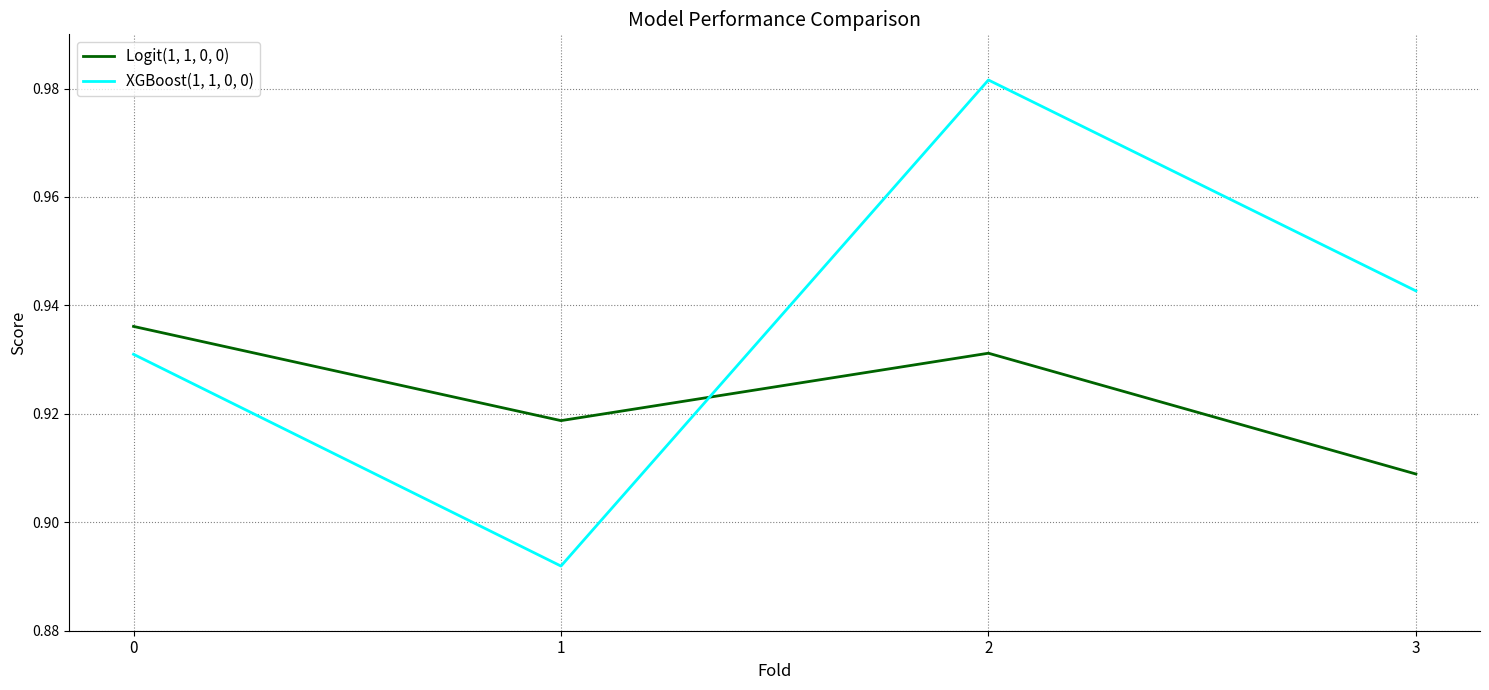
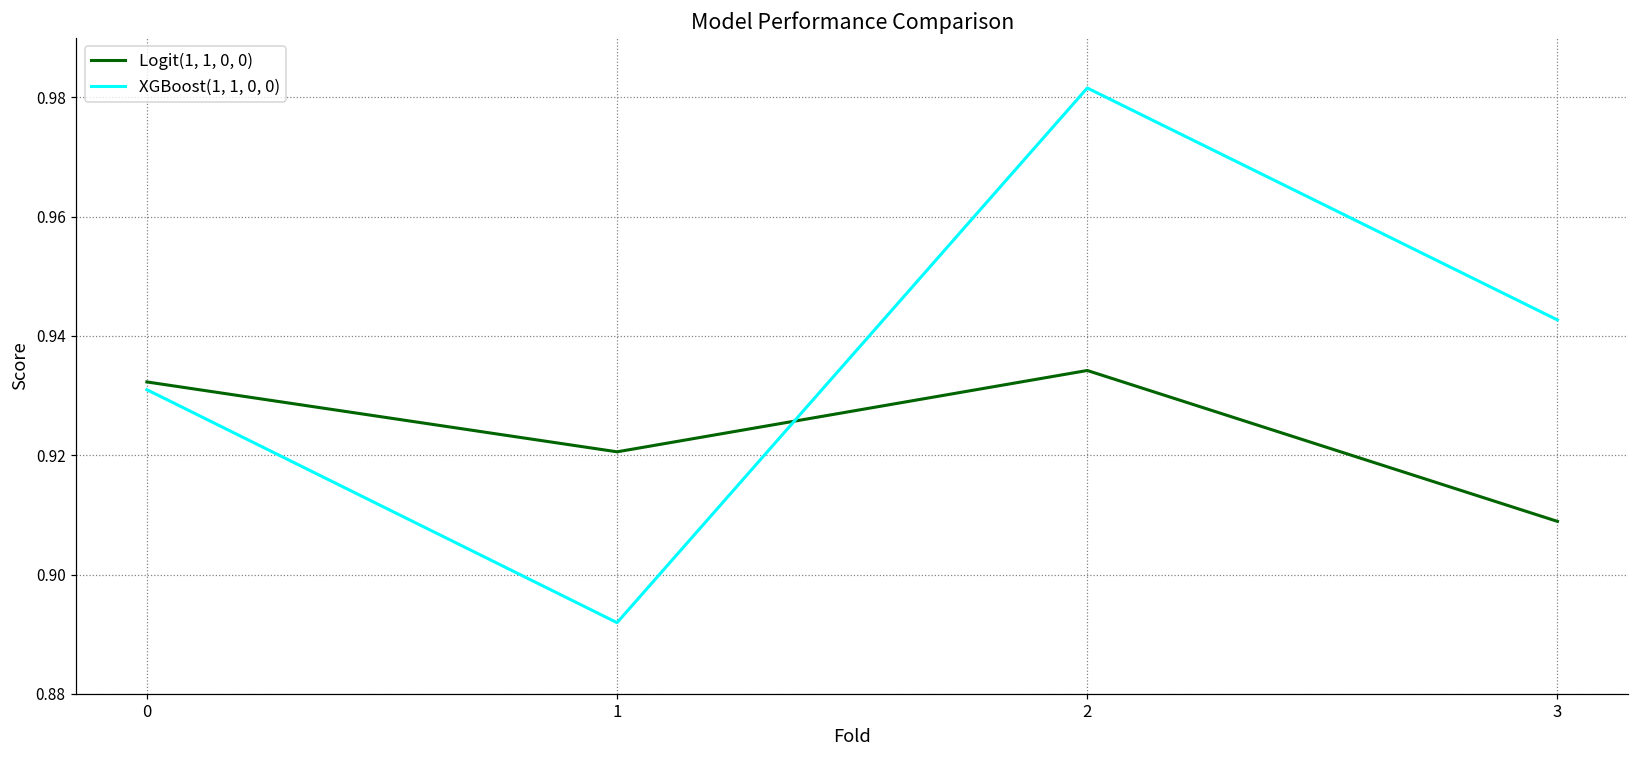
  {
    "Logit(1, 1, 0, 0)": {
-     "0": 0.936,
-     "1": 0.919,
-     "2": 0.931,
+     "0": 0.932,
+     "1": 0.921,
+     "2": 0.934,
      "3": 0.909
    },
    "XGBoost(1, 1, 0, 0)": {
      "0": 0.931,
      "1": 0.892,
      "2": 0.982,
      "3": 0.943
    }
  }
